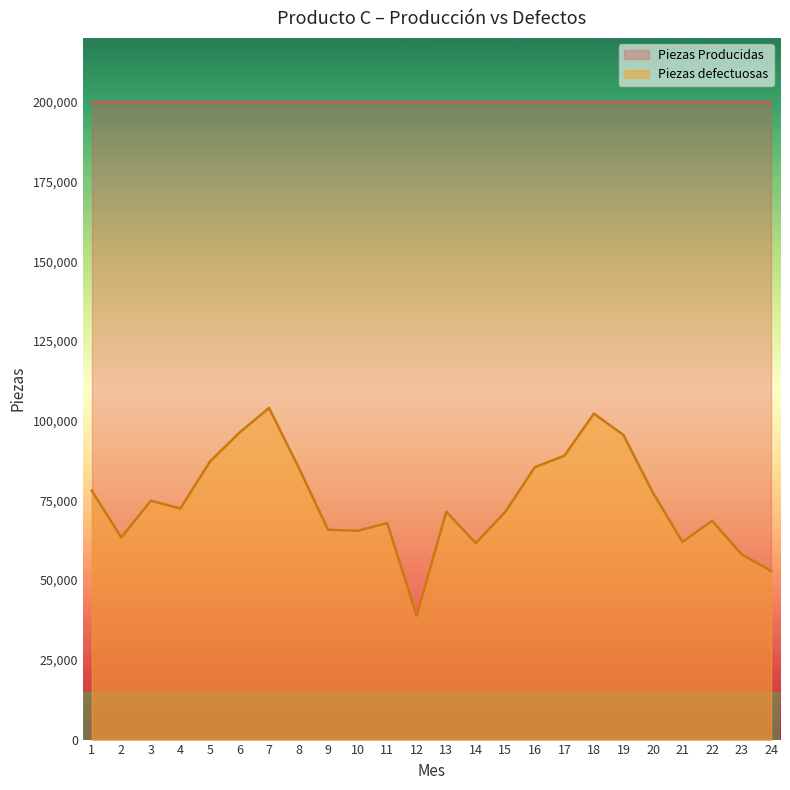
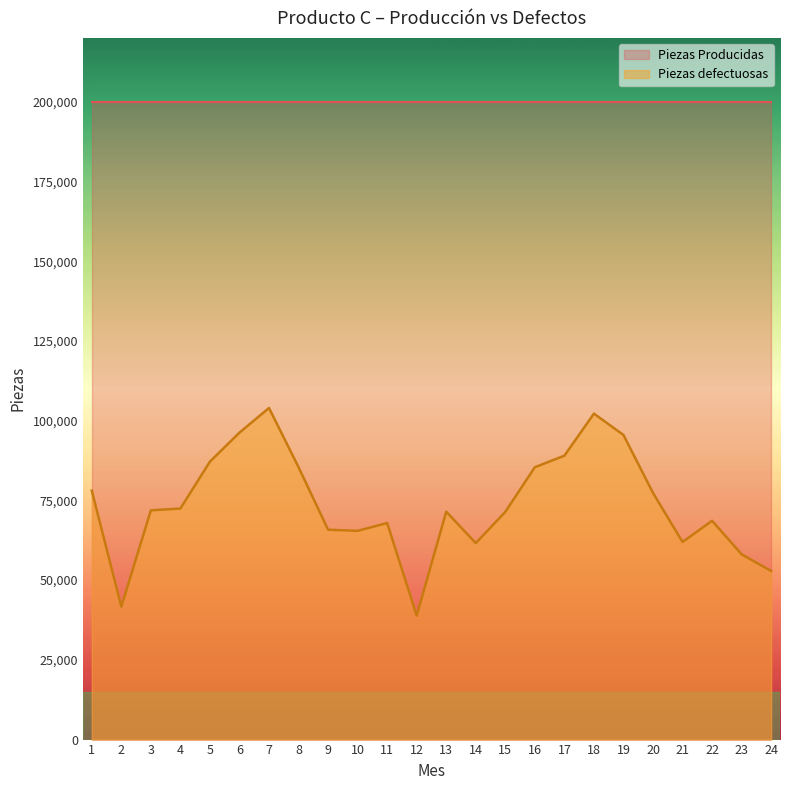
  {
    "Piezas Producidas": {
      "1": "200,000",
      "2": "200,000",
      "3": "200,000",
      "4": "200,000",
      "5": "200,000",
      "6": "200,000",
      "7": "200,000",
      "8": "200,000",
      "9": "200,000",
      "10": "200,000",
      "11": "200,000",
      "12": "200,000",
      "13": "200,000",
      "14": "200,000",
      "15": "200,000",
      "16": "200,000",
      "17": "200,000",
      "18": "200,000",
      "19": "200,000",
      "20": "200,000",
      "21": "200,000",
      "22": "200,000",
      "23": "200,000",
      "24": "200,000"
    },
    "Piezas defectuosas": {
      "1": "78,000",
-     "2": "63,000",
-     "3": "75,000",
+     "2": "42,000",
+     "3": "72,000",
      "4": "72,000",
      "5": "87,000",
      "6": "96,000",
      "7": "104,000",
      "8": "85,000",
      "9": "66,000",
      "10": "65,000",
      "11": "68,000",
      "12": "39,000",
      "13": "71,000",
      "14": "62,000",
      "15": "71,000",
      "16": "85,000",
      "17": "89,000",
      "18": "102,000",
      "19": "96,000",
      "20": "77,000",
      "21": "62,000",
      "22": "69,000",
      "23": "58,000",
      "24": "53,000"
    }
  }
